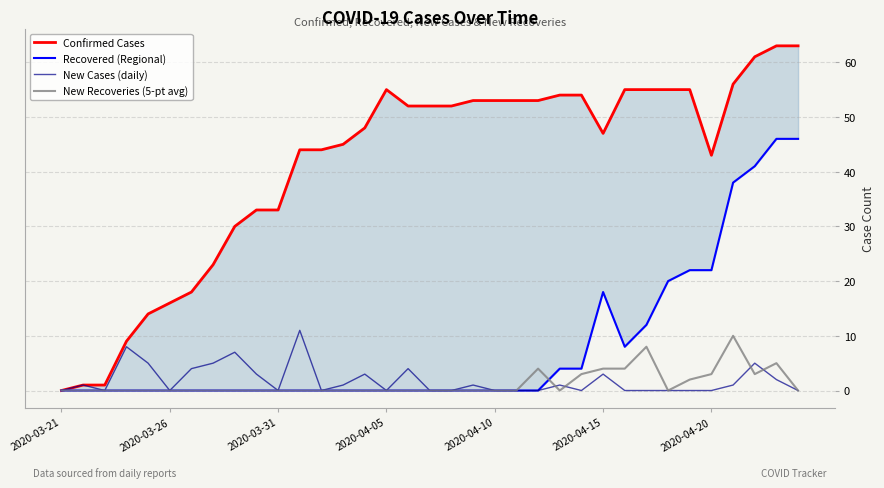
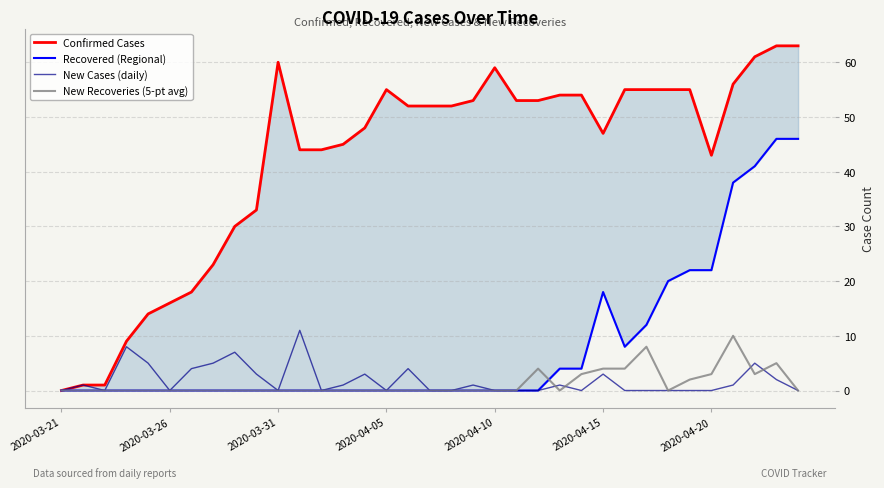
  {
    "Confirmed Cases": {
      "2020-03-26": 16,
-     "2020-03-31": 33,
+     "2020-03-31": 60,
      "2020-04-05": 55,
-     "2020-04-10": 53,
+     "2020-04-10": 59,
      "2020-04-15": 47,
      "2020-04-20": 43
    },
    "Recovered (Regional)": {
      "2020-04-15": 18,
      "2020-04-20": 22
    },
    "New Cases (daily)": {
      "2020-04-15": 3,
      "2020-04-20": 0
    },
    "New Recoveries (5-pt avg)": {
      "2020-04-15": 4,
      "2020-04-20": 3
    }
  }
